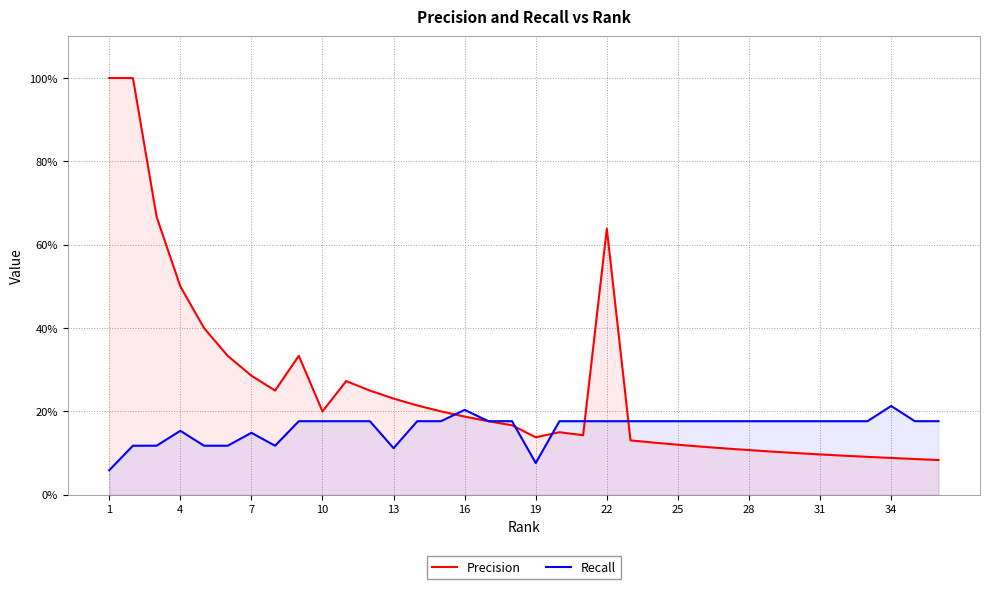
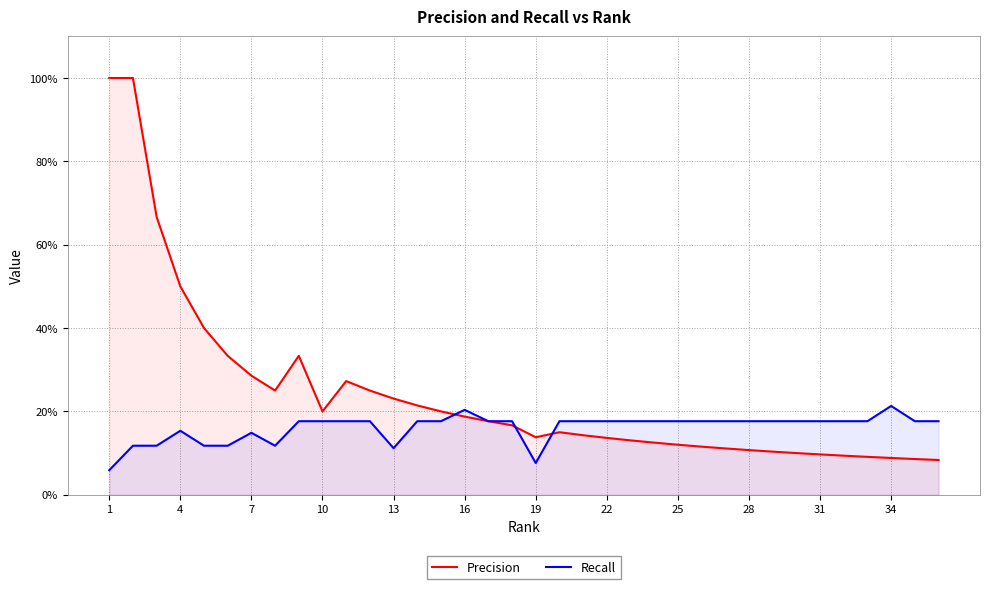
  {
    "Precision": {
      "1": "100%",
      "4": "50%",
      "7": "29%",
      "10": "20%",
      "13": "23%",
      "16": "19%",
      "19": "14%",
-     "22": "64%",
+     "22": "14%",
      "25": "12%",
      "28": "11%",
      "31": "10%",
      "34": "9%"
    },
    "Recall": {
      "1": "6%",
      "4": "15%",
      "7": "15%",
      "10": "18%",
      "13": "11%",
      "16": "20%",
      "19": "8%",
      "22": "18%",
      "25": "18%",
      "28": "18%",
      "31": "18%",
      "34": "21%"
    }
  }
